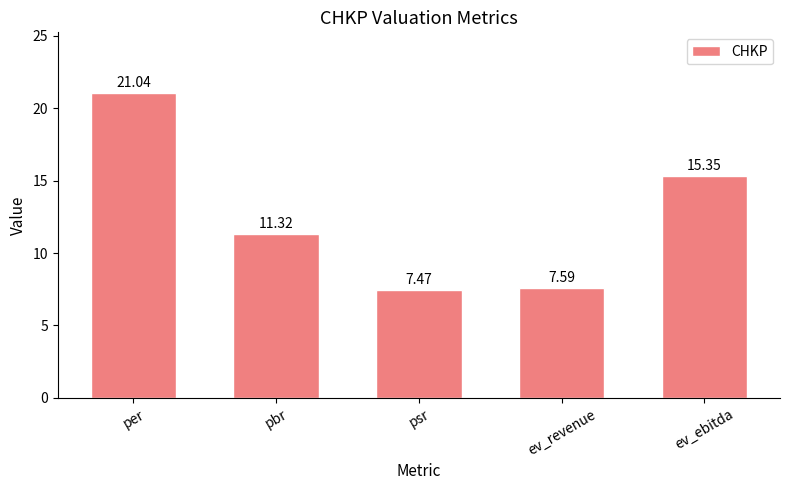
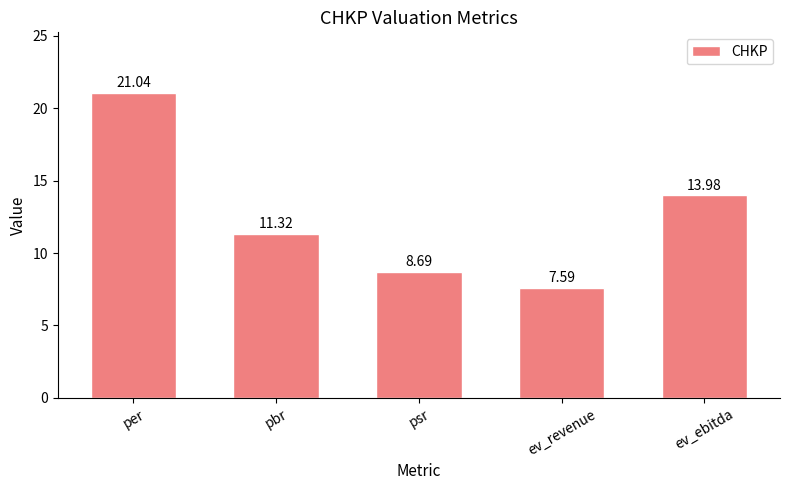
  {
    "per": 21.04,
    "pbr": 11.32,
-   "psr": 7.47,
+   "psr": 8.69,
    "ev_revenue": 7.59,
-   "ev_ebitda": 15.35
+   "ev_ebitda": 13.98
  }
